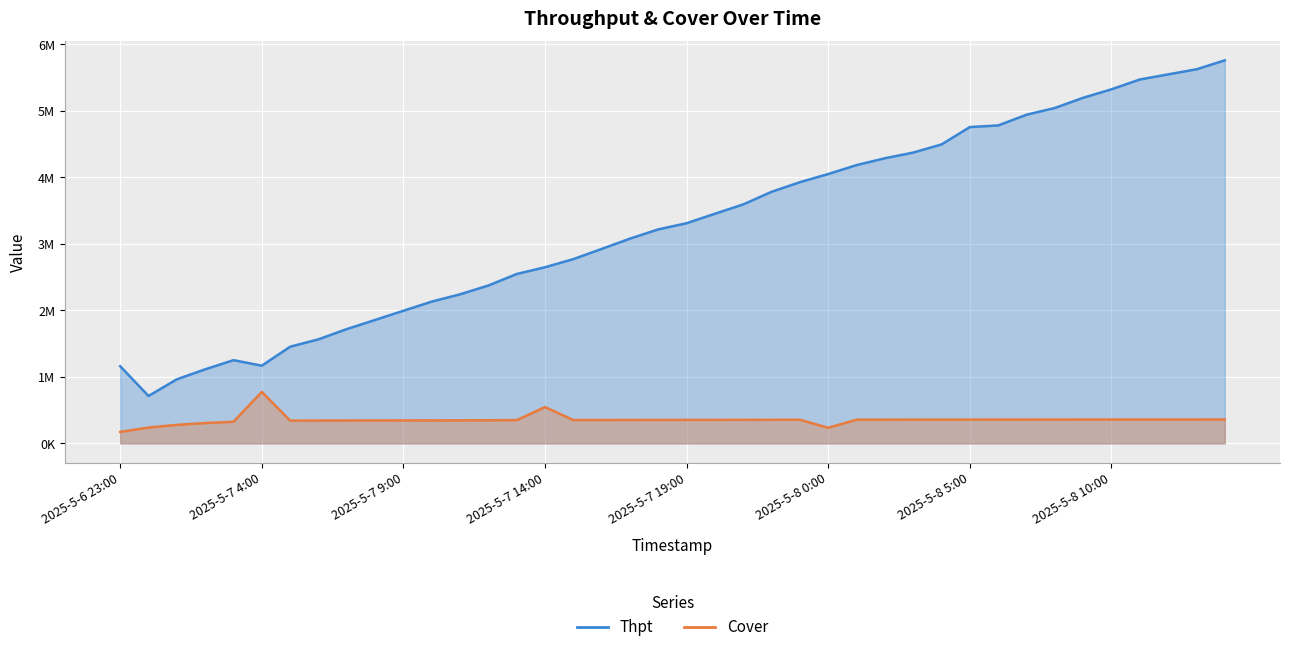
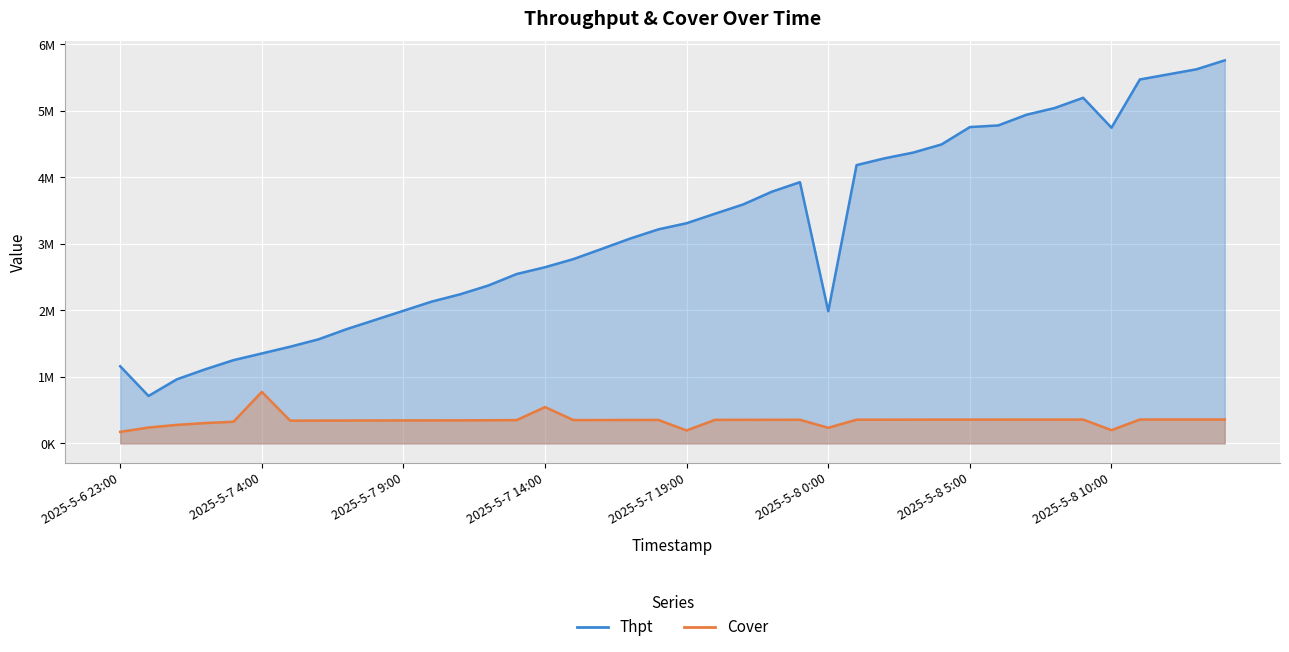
  {
    "Thpt": {
      "2025-5-6 23:00": 1200000,
-     "2025-5-7 4:00": 1200000,
+     "2025-5-7 4:00": 1400000,
      "2025-5-7 9:00": 2000000,
      "2025-5-7 14:00": 2600000,
      "2025-5-7 19:00": 3300000,
-     "2025-5-8 0:00": 4000000,
+     "2025-5-8 0:00": 2000000,
      "2025-5-8 5:00": 4800000,
-     "2025-5-8 10:00": 5300000
+     "2025-5-8 10:00": 4700000
    },
    "Cover": {
      "2025-5-6 23:00": 200000,
      "2025-5-7 4:00": 800000,
      "2025-5-7 9:00": 300000,
      "2025-5-7 14:00": 500000,
-     "2025-5-7 19:00": 400000,
+     "2025-5-7 19:00": 200000,
      "2025-5-8 0:00": 200000,
      "2025-5-8 5:00": 400000,
-     "2025-5-8 10:00": 400000
+     "2025-5-8 10:00": 200000
    }
  }
